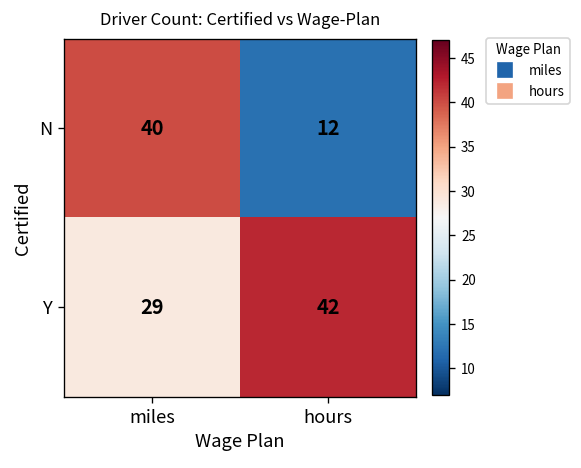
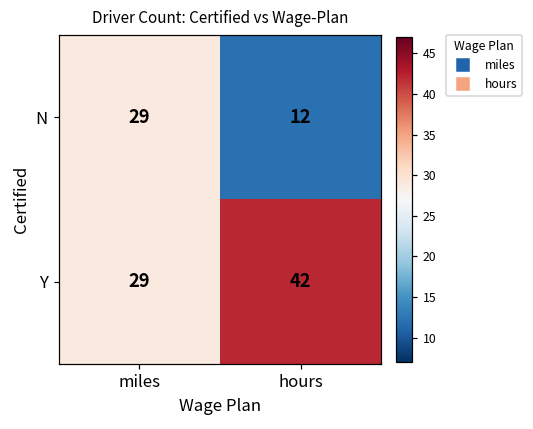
  {
    "N": {
-     "miles": 40,
+     "miles": 29,
      "hours": 12
    },
    "Y": {
      "miles": 29,
      "hours": 42
    }
  }
